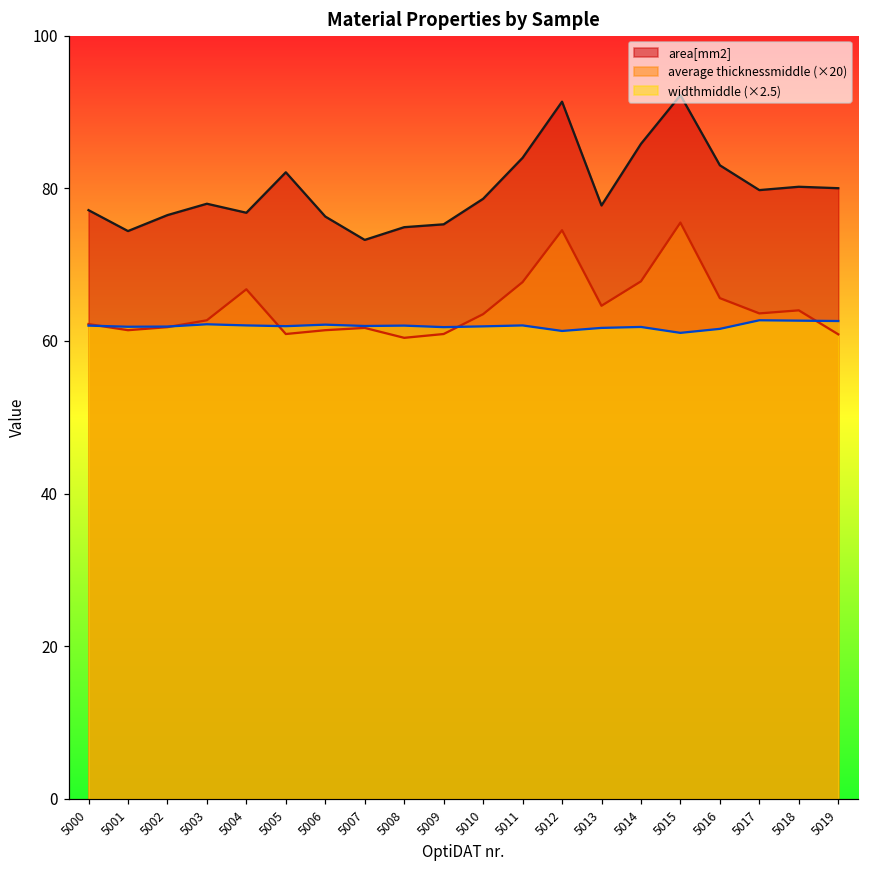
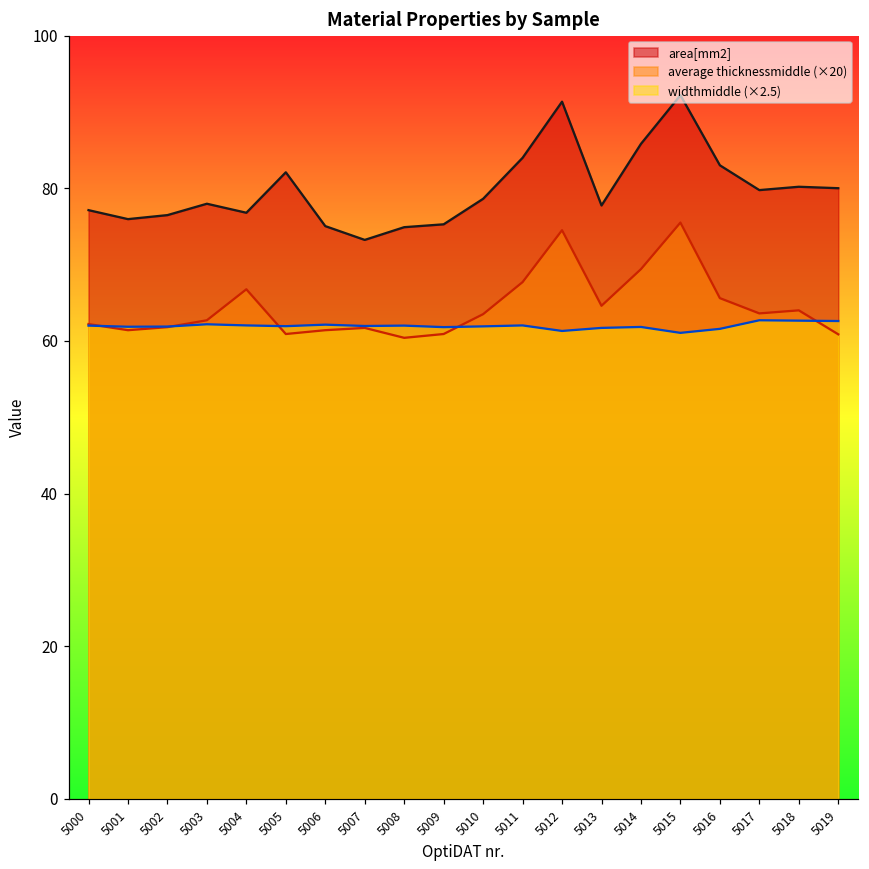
  {
    "area[mm2]": {
      "5000": 77,
-     "5001": 74,
+     "5001": 76,
      "5002": 76,
      "5003": 78,
      "5004": 77,
      "5005": 82,
-     "5006": 76,
+     "5006": 75,
      "5007": 73,
      "5008": 75,
      "5009": 75,
      "5010": 79,
      "5011": 84,
      "5012": 91,
      "5013": 78,
      "5014": 86,
      "5016": 83,
      "5017": 80,
      "5018": 80,
      "5019": 80
    },
    "average thicknessmiddle (×20)": {
      "5001": 61,
      "5003": 63,
      "5004": 67,
      "5005": 61,
      "5006": 61,
      "5008": 60,
      "5009": 61,
      "5010": 64,
      "5011": 68,
      "5012": 75,
      "5013": 65,
-     "5014": 68,
+     "5014": 69,
      "5015": 76,
      "5016": 66,
      "5017": 64,
      "5018": 64,
      "5019": 61
    },
    "widthmiddle (×2.5)": {
      "5001": 62,
      "5003": 62,
      "5004": 62,
      "5005": 62,
      "5006": 62,
      "5008": 62,
      "5009": 62,
      "5010": 62,
      "5011": 62,
      "5012": 61,
      "5013": 62,
      "5014": 62,
      "5015": 61,
      "5016": 62,
      "5017": 63,
      "5018": 63,
      "5019": 63
    }
  }
